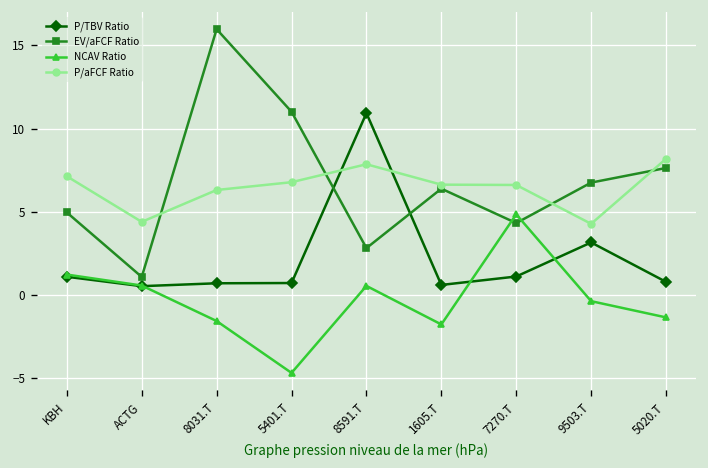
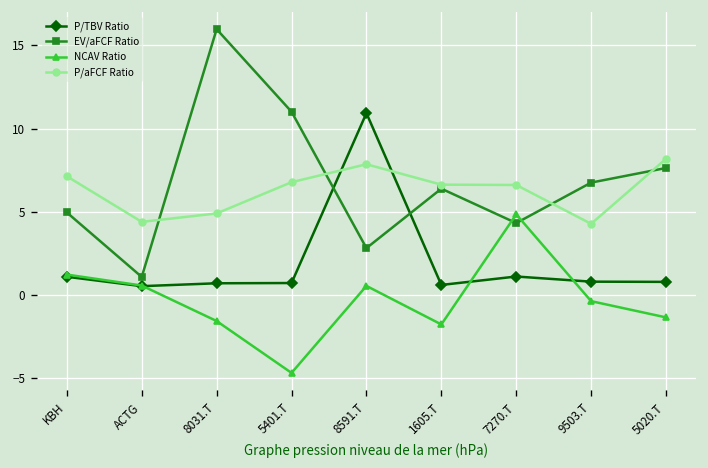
  {
    "P/TBV Ratio": {
      "8031.T": 0.7,
      "5401.T": 0.7,
      "8591.T": 10.9,
      "1605.T": 0.6,
      "7270.T": 1.1,
-     "9503.T": 3.2,
+     "9503.T": 0.8,
      "5020.T": 0.8
    },
    "EV/aFCF Ratio": {
      "KBH": 5.0,
      "ACTG": 1.1,
      "8031.T": 16.0,
      "5401.T": 11.0,
      "8591.T": 2.8,
      "1605.T": 6.4,
      "7270.T": 4.3,
      "9503.T": 6.8,
      "5020.T": 7.6
    },
    "NCAV Ratio": {
      "8031.T": -1.6,
      "5401.T": -4.7,
      "8591.T": 0.6,
      "1605.T": -1.8,
      "7270.T": 4.9,
      "9503.T": -0.4,
      "5020.T": -1.3
    },
    "P/aFCF Ratio": {
      "KBH": 7.1,
      "ACTG": 4.4,
-     "8031.T": 6.3,
+     "8031.T": 4.9,
      "5401.T": 6.8,
      "8591.T": 7.9,
      "1605.T": 6.6,
      "7270.T": 6.6,
      "9503.T": 4.3,
      "5020.T": 8.2
    }
  }
